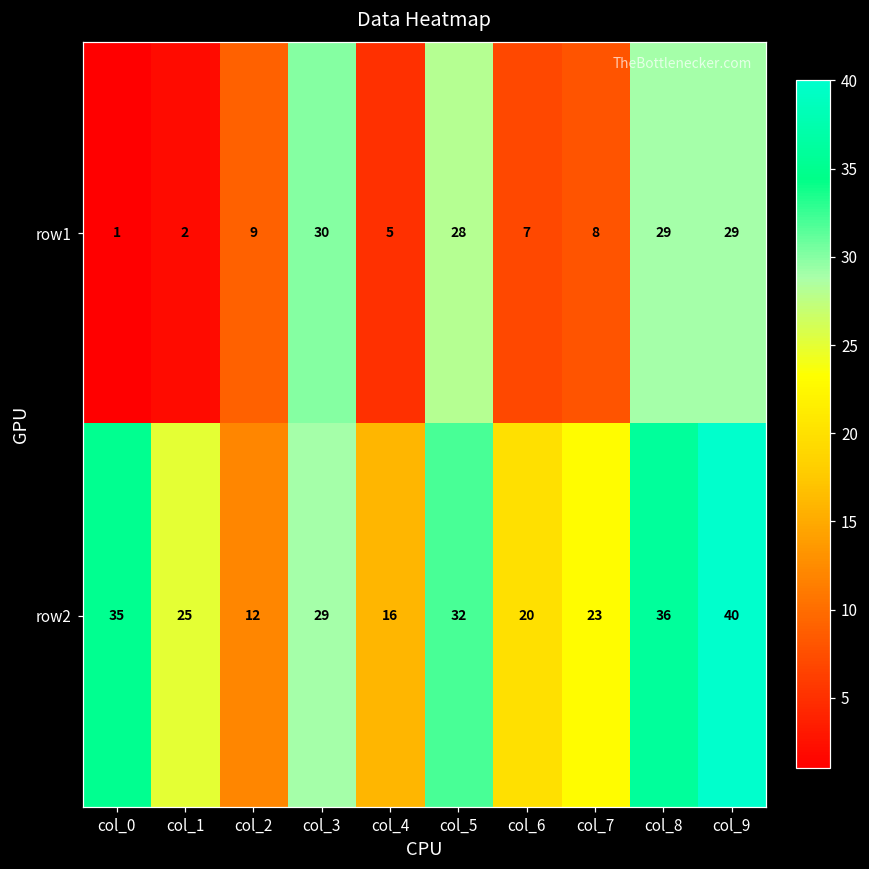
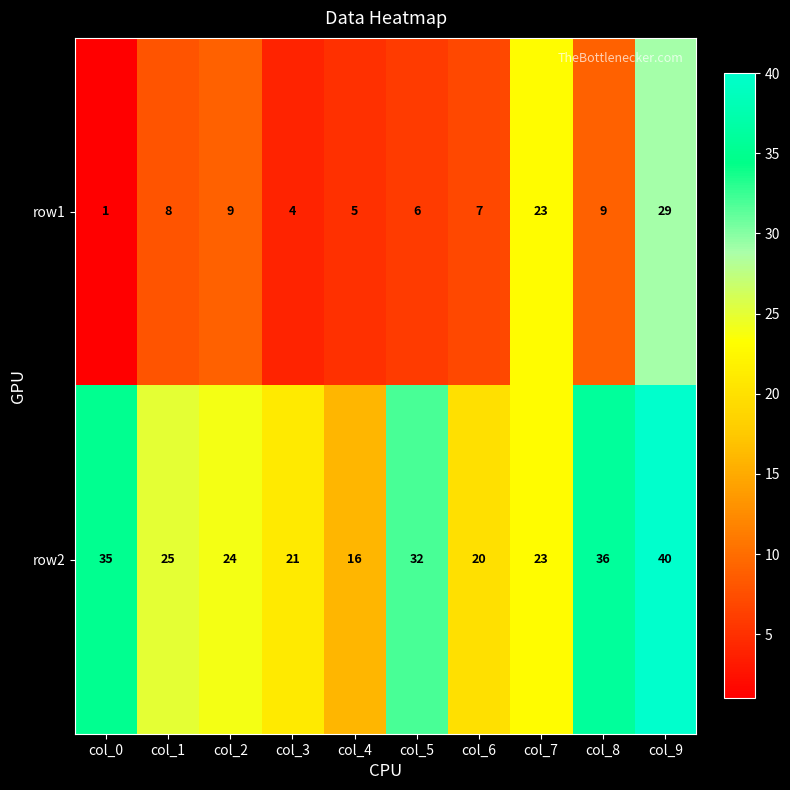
  {
    "row1": {
      "col_0": 1,
-     "col_1": 2,
+     "col_1": 8,
      "col_2": 9,
-     "col_3": 30,
+     "col_3": 4,
      "col_4": 5,
-     "col_5": 28,
+     "col_5": 6,
      "col_6": 7,
-     "col_7": 8,
-     "col_8": 29,
+     "col_7": 23,
+     "col_8": 9,
      "col_9": 29
    },
    "row2": {
      "col_0": 35,
      "col_1": 25,
-     "col_2": 12,
-     "col_3": 29,
+     "col_2": 24,
+     "col_3": 21,
      "col_4": 16,
      "col_5": 32,
      "col_6": 20,
      "col_7": 23,
      "col_8": 36,
      "col_9": 40
    }
  }
